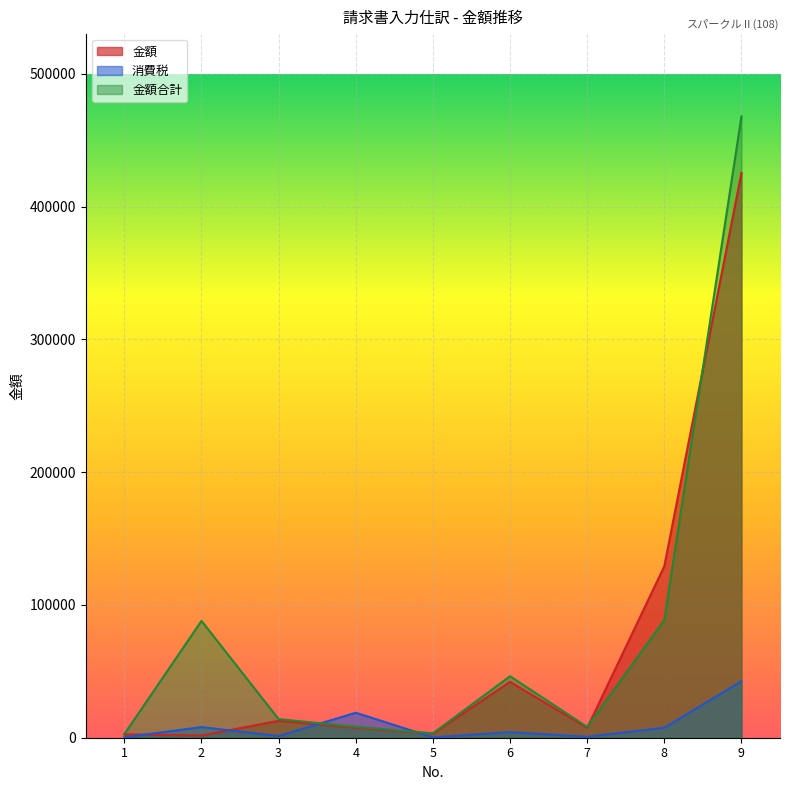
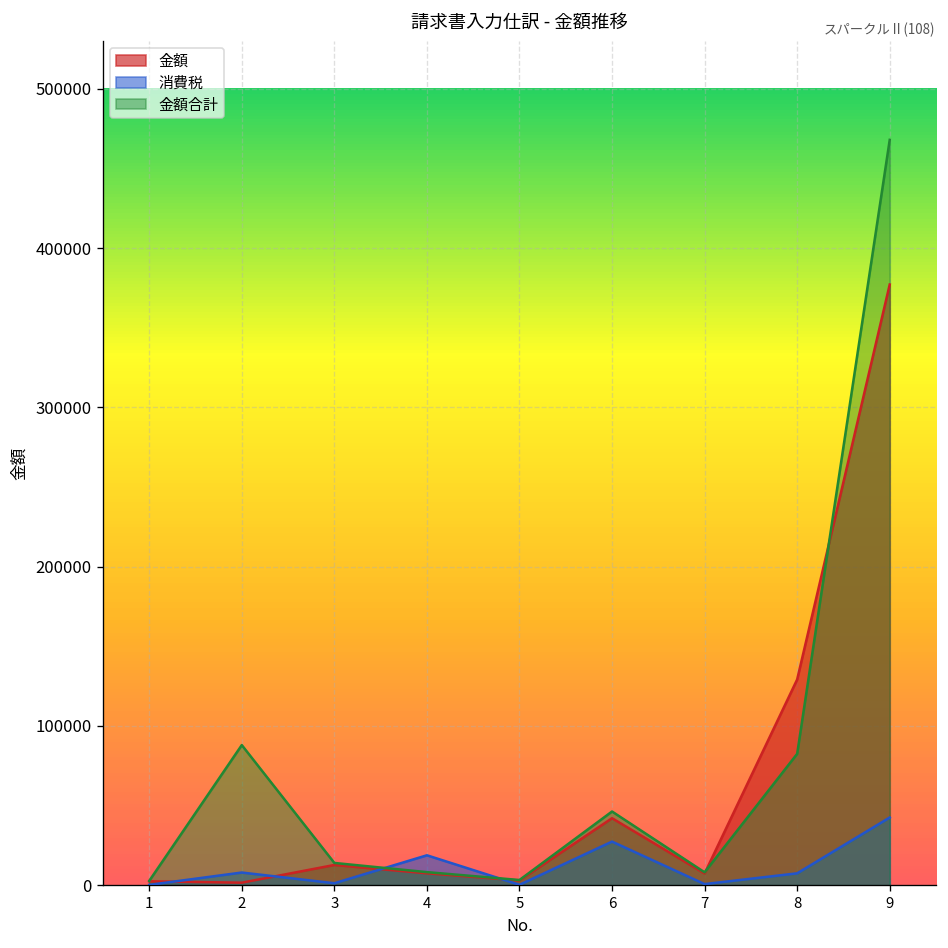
  {
    "金額": {
      "2": 2000,
      "6": 42000,
      "8": 129000,
-     "9": 425000
+     "9": 377000
    },
    "消費税": {
      "1": 0,
      "2": 8000,
      "3": 1000,
      "4": 19000,
      "5": 0,
-     "6": 4000,
+     "6": 27000,
      "7": 1000,
      "8": 8000,
      "9": 43000
    },
    "金額合計": {
      "2": 88000,
      "6": 46000,
-     "8": 89000,
+     "8": 83000,
      "9": 468000
    }
  }
